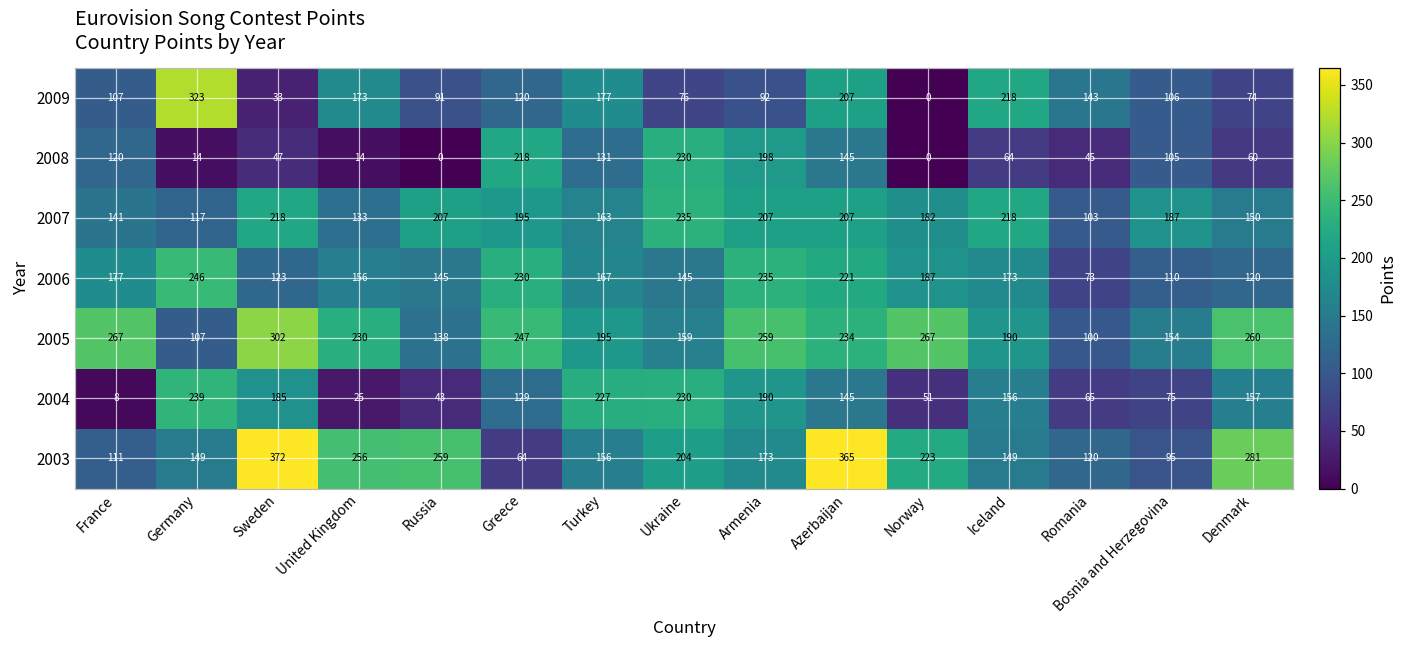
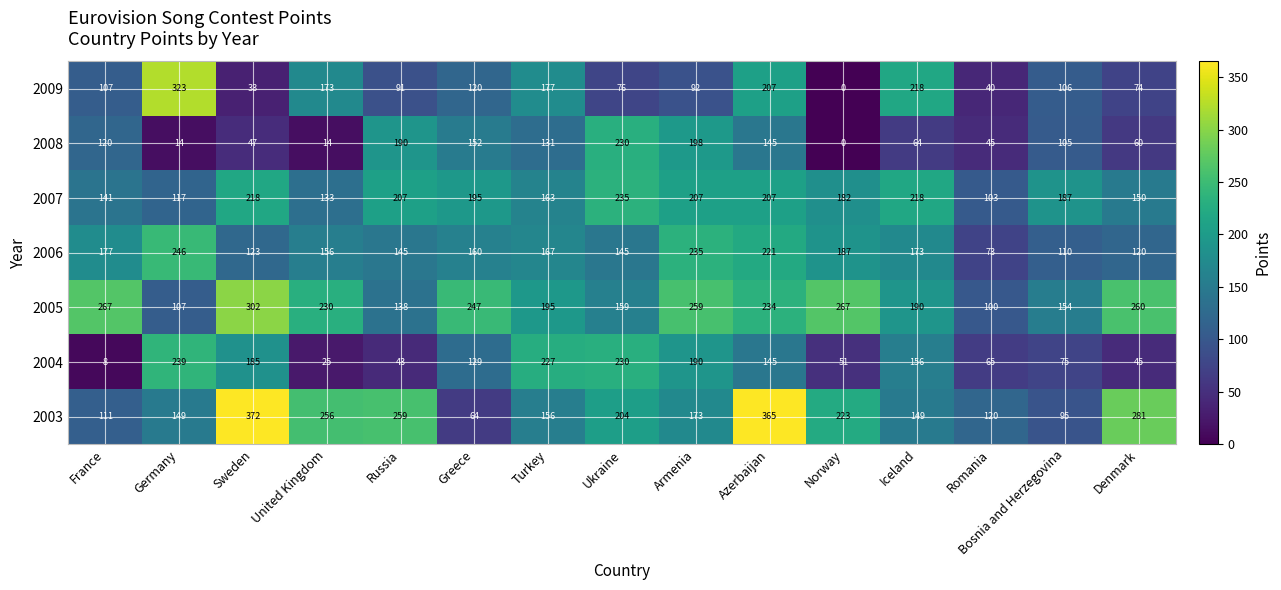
  {
    "2009": {
      "France": 107,
      "Germany": 323,
      "Sweden": 33,
      "United Kingdom": 173,
      "Russia": 91,
      "Greece": 120,
      "Turkey": 177,
      "Ukraine": 76,
      "Armenia": 92,
      "Azerbaijan": 207,
      "Norway": 0,
      "Iceland": 218,
-     "Romania": 143,
+     "Romania": 40,
      "Bosnia and Herzegovina": 106,
      "Denmark": 74
    },
    "2008": {
      "France": 120,
      "Germany": 14,
      "Sweden": 47,
      "United Kingdom": 14,
-     "Russia": 0,
-     "Greece": 218,
+     "Russia": 190,
+     "Greece": 152,
      "Turkey": 131,
      "Ukraine": 230,
      "Armenia": 198,
      "Azerbaijan": 145,
      "Norway": 0,
      "Iceland": 64,
      "Romania": 45,
      "Bosnia and Herzegovina": 105,
      "Denmark": 60
    },
    "2007": {
      "France": 141,
      "Germany": 117,
      "Sweden": 218,
      "United Kingdom": 133,
      "Russia": 207,
      "Greece": 195,
      "Turkey": 163,
      "Ukraine": 235,
      "Armenia": 207,
      "Azerbaijan": 207,
      "Norway": 182,
      "Iceland": 218,
      "Romania": 103,
      "Bosnia and Herzegovina": 187,
      "Denmark": 150
    },
    "2006": {
      "France": 177,
      "Germany": 246,
      "Sweden": 123,
      "United Kingdom": 156,
      "Russia": 145,
-     "Greece": 230,
+     "Greece": 160,
      "Turkey": 167,
      "Ukraine": 145,
      "Armenia": 235,
      "Azerbaijan": 221,
      "Norway": 187,
      "Iceland": 173,
      "Romania": 73,
      "Bosnia and Herzegovina": 110,
      "Denmark": 120
    },
    "2005": {
      "France": 267,
      "Germany": 107,
      "Sweden": 302,
      "United Kingdom": 230,
      "Russia": 138,
      "Greece": 247,
      "Turkey": 195,
      "Ukraine": 159,
      "Armenia": 259,
      "Azerbaijan": 234,
      "Norway": 267,
      "Iceland": 190,
      "Romania": 100,
      "Bosnia and Herzegovina": 154,
      "Denmark": 260
    },
    "2004": {
      "France": 8,
      "Germany": 239,
      "Sweden": 185,
      "United Kingdom": 25,
      "Russia": 43,
      "Greece": 129,
      "Turkey": 227,
      "Ukraine": 230,
      "Armenia": 190,
      "Azerbaijan": 145,
      "Norway": 51,
      "Iceland": 156,
      "Romania": 65,
      "Bosnia and Herzegovina": 75,
-     "Denmark": 157
+     "Denmark": 45
    },
    "2003": {
      "France": 111,
      "Germany": 149,
      "Sweden": 372,
      "United Kingdom": 256,
      "Russia": 259,
      "Greece": 64,
      "Turkey": 156,
      "Ukraine": 204,
      "Armenia": 173,
      "Azerbaijan": 365,
      "Norway": 223,
      "Iceland": 149,
      "Romania": 120,
      "Bosnia and Herzegovina": 95,
      "Denmark": 281
    }
  }
